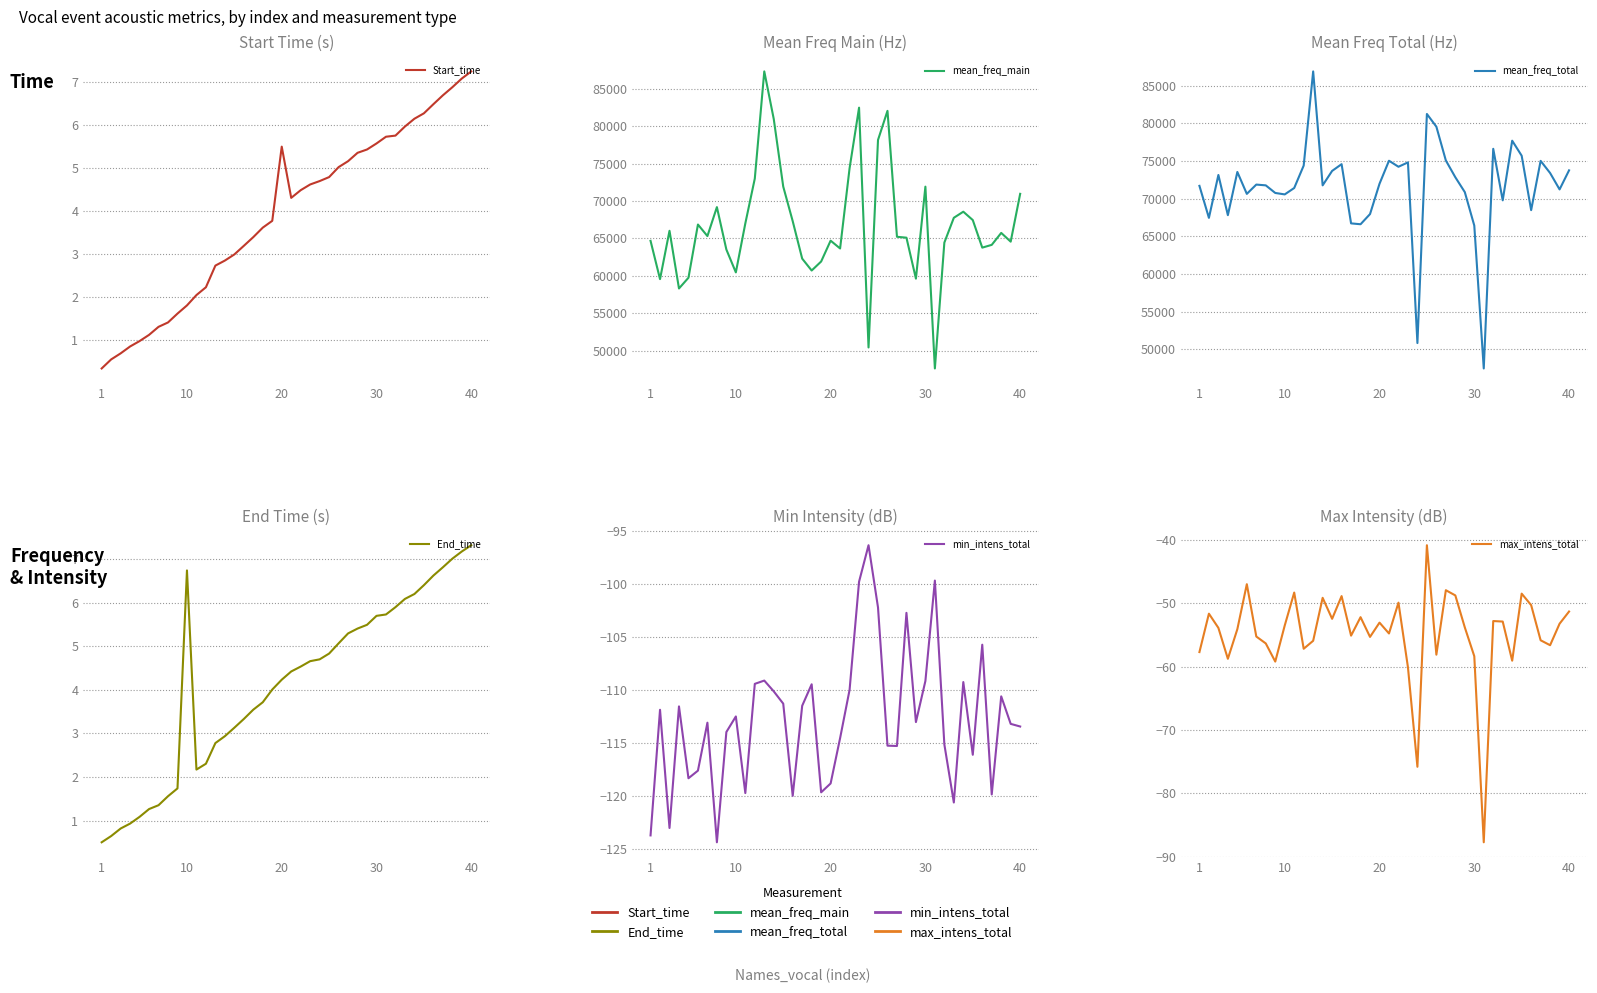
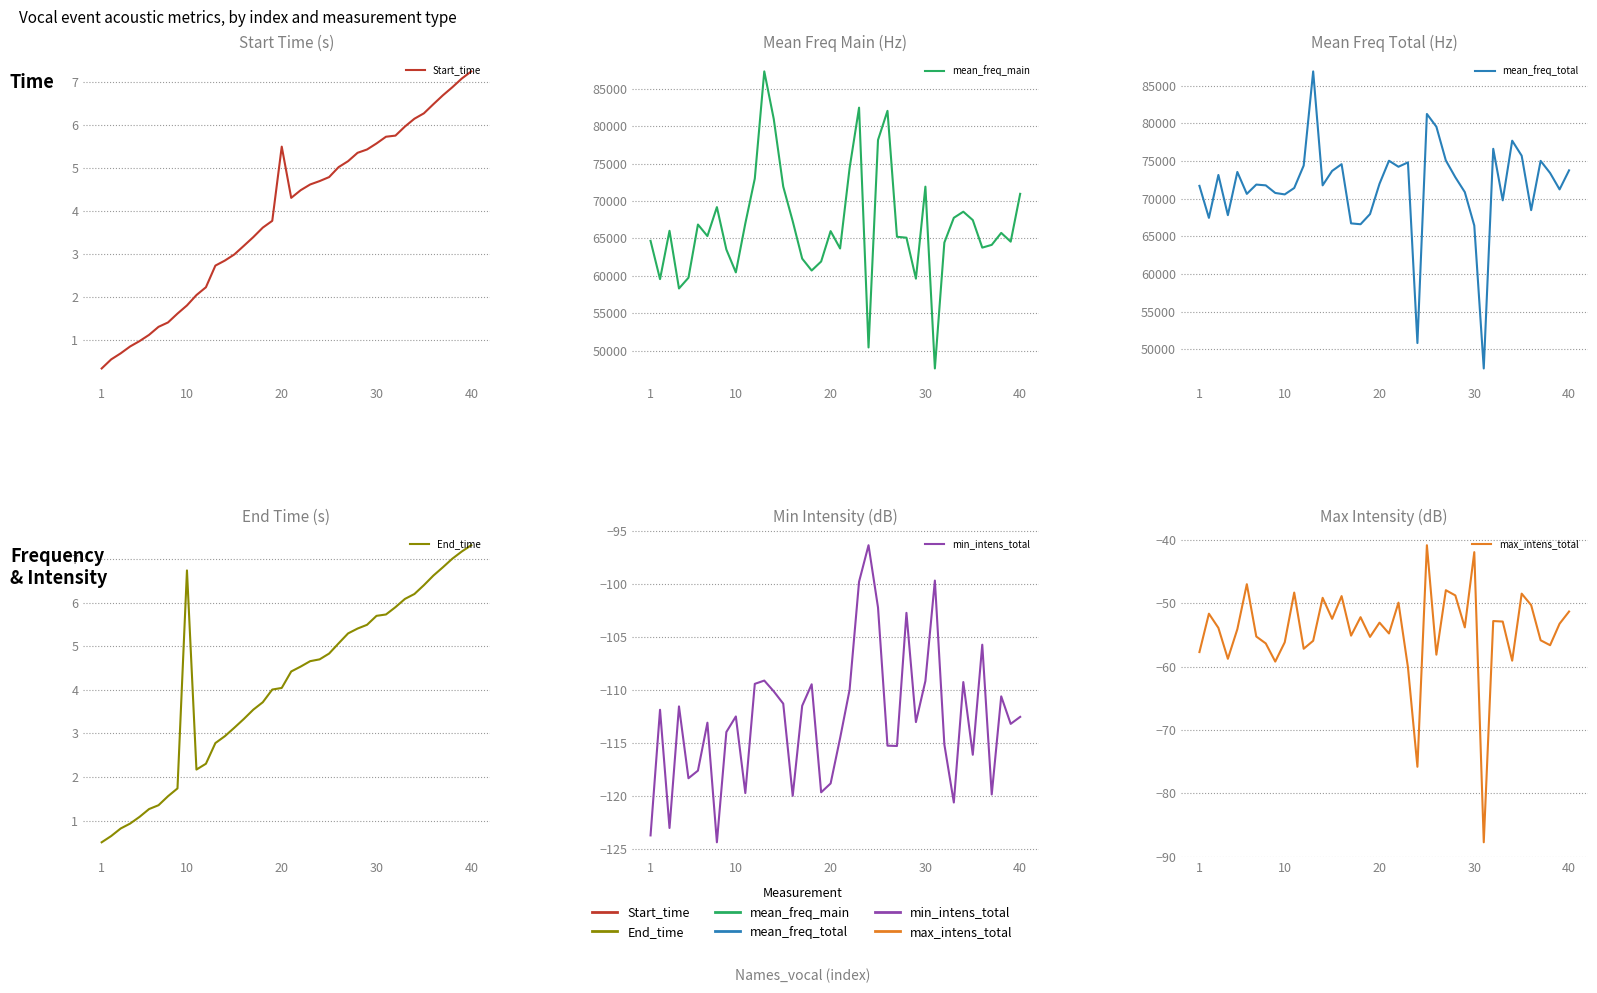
  {
    "Start Time (s)": {
      "1": 0.3,
      "10": 1.8,
      "20": 5.5,
      "30": 5.6,
      "40": 7.2
    },
    "Mean Freq Main (Hz)": {
      "1": 65000,
      "10": 60000,
-     "20": 65000,
+     "20": 66000,
      "30": 72000,
      "40": 71000
    },
    "Mean Freq Total (Hz)": {
      "1": 72000,
      "10": 71000,
      "20": 72000,
      "30": 66000,
      "40": 74000
    },
    "End Time (s)": {
      "1": 0.5,
      "10": 6.7,
-     "20": 4.2,
+     "20": 4.0,
      "30": 5.7,
      "40": 7.3
    },
    "Min Intensity (dB)": {
      "1": -123.7,
      "10": -112.5,
      "20": -118.8,
      "30": -109.2,
-     "40": -113.5
+     "40": -112.5
    },
    "Max Intensity (dB)": {
      "1": -58,
-     "10": -54,
+     "10": -56,
      "20": -53,
-     "30": -58,
+     "30": -42,
      "40": -51
    }
  }
